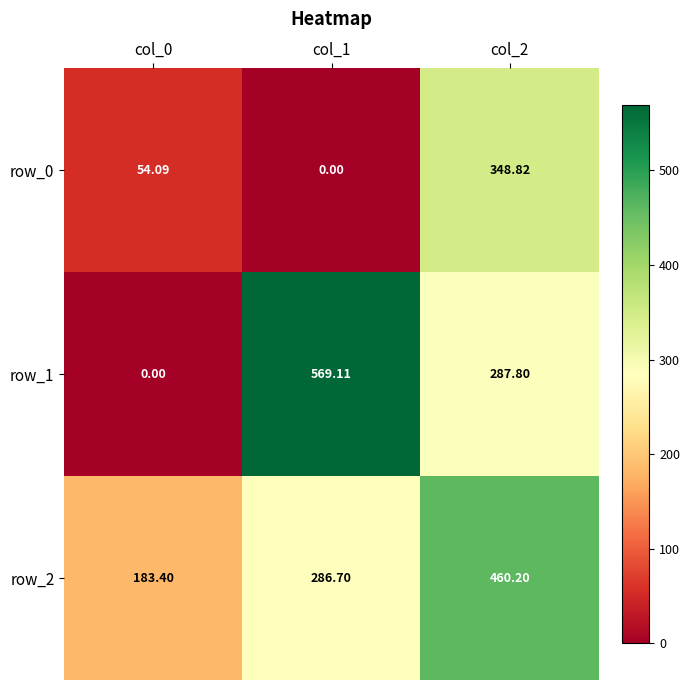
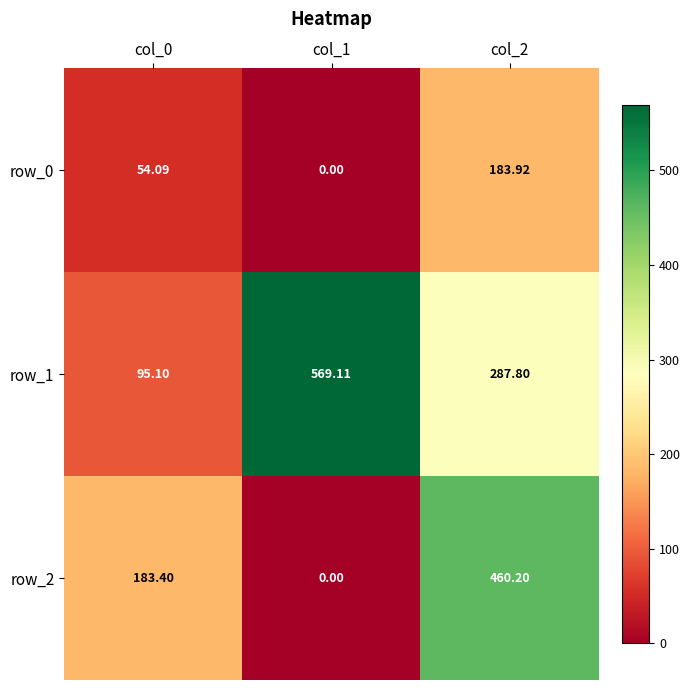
  {
    "row_0": {
      "col_0": 54.09,
      "col_1": 0.00,
-     "col_2": 348.82
+     "col_2": 183.92
    },
    "row_1": {
-     "col_0": 0.00,
+     "col_0": 95.10,
      "col_1": 569.11,
      "col_2": 287.80
    },
    "row_2": {
      "col_0": 183.40,
-     "col_1": 286.70,
+     "col_1": 0.00,
      "col_2": 460.20
    }
  }
